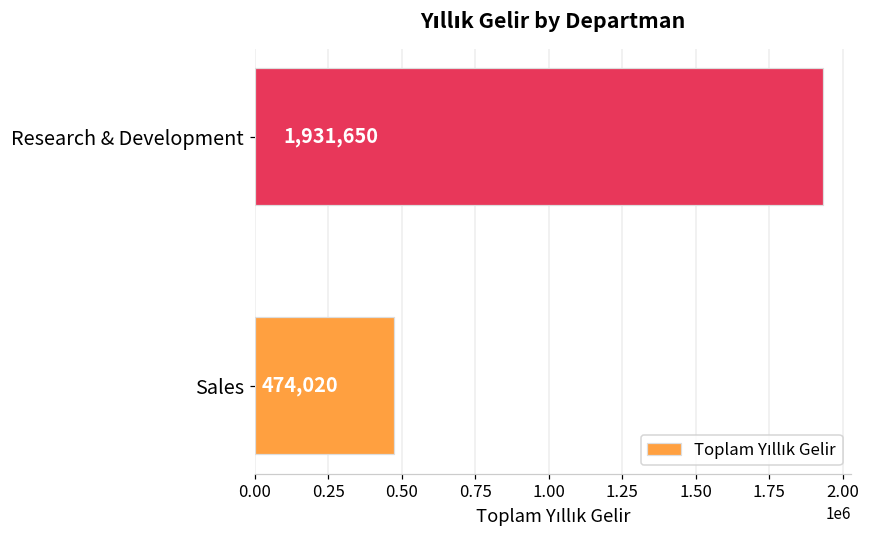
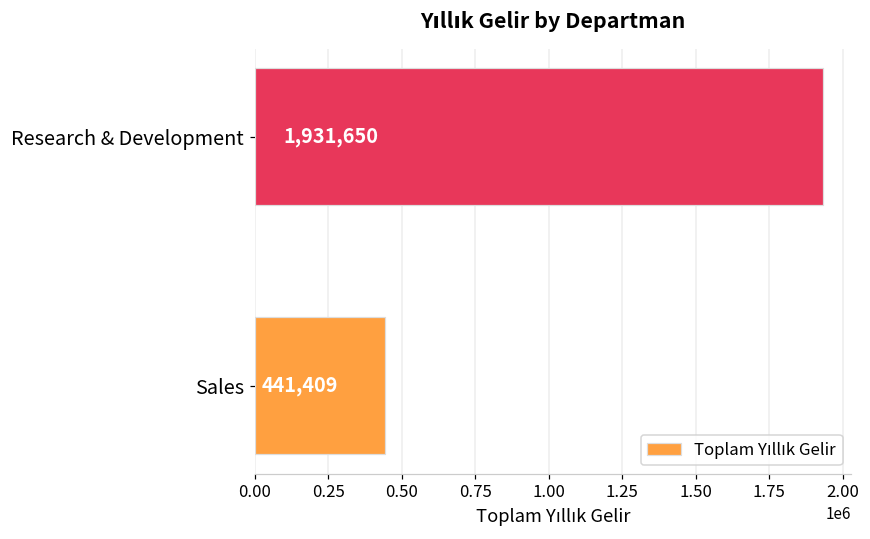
  {
    "Research & Development": "1,931,650",
-   "Sales": "474,020"
+   "Sales": "441,409"
  }
